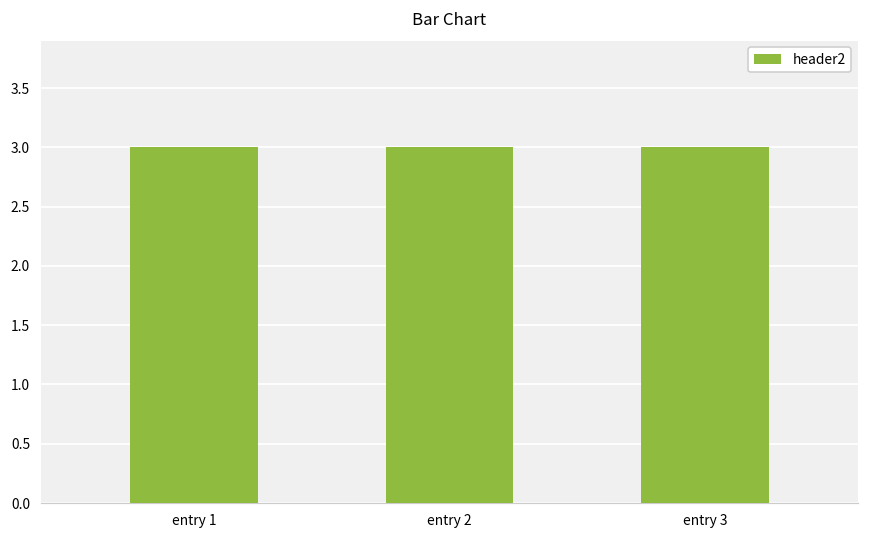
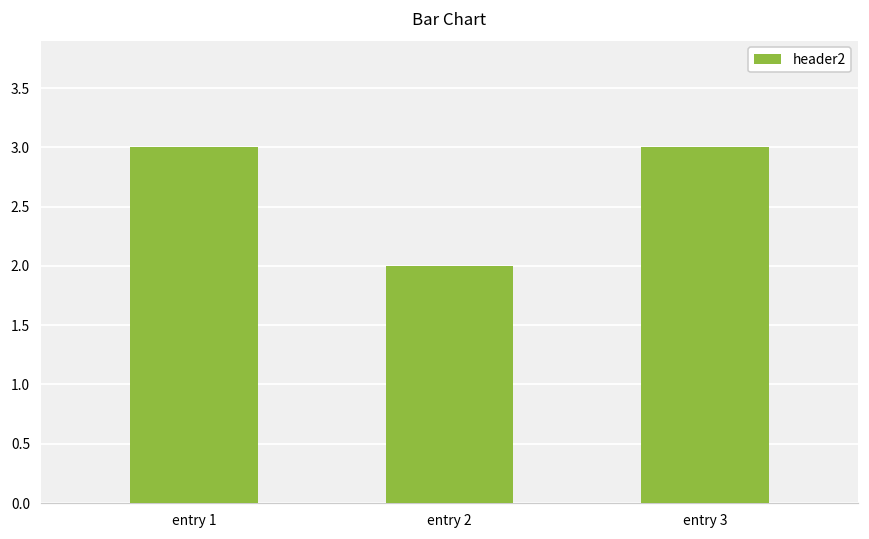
  {
    "entry 1": 3,
-   "entry 2": 3,
+   "entry 2": 2,
    "entry 3": 3
  }
